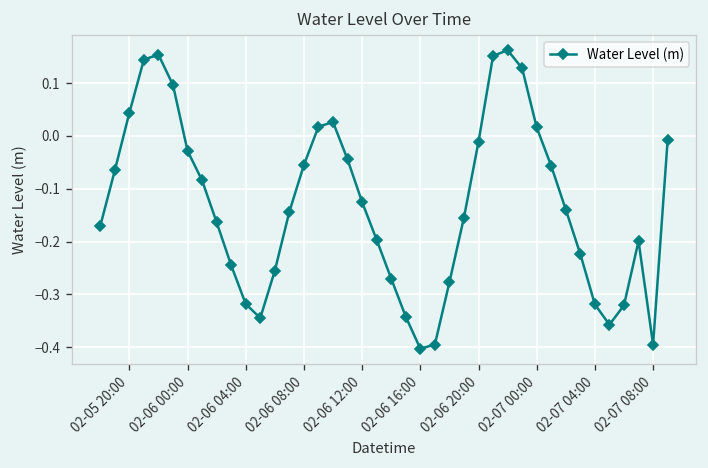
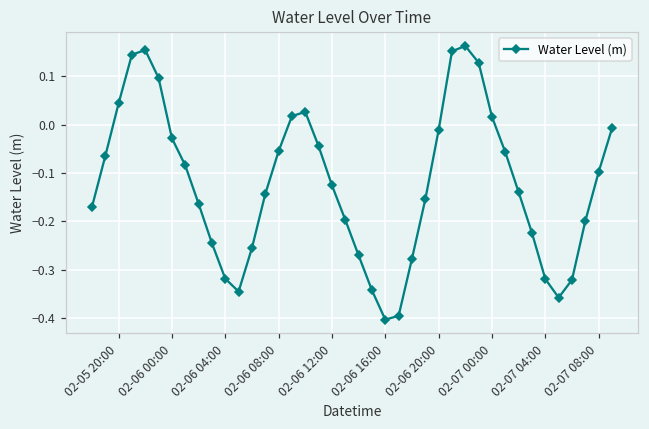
  {
    "02-05 20:00": 0.04,
    "02-06 00:00": -0.03,
    "02-06 04:00": -0.32,
    "02-06 08:00": -0.05,
    "02-06 12:00": -0.13,
    "02-06 16:00": -0.40,
    "02-06 20:00": -0.01,
    "02-07 00:00": 0.02,
    "02-07 04:00": -0.32,
-   "02-07 08:00": -0.39
+   "02-07 08:00": -0.10
  }
